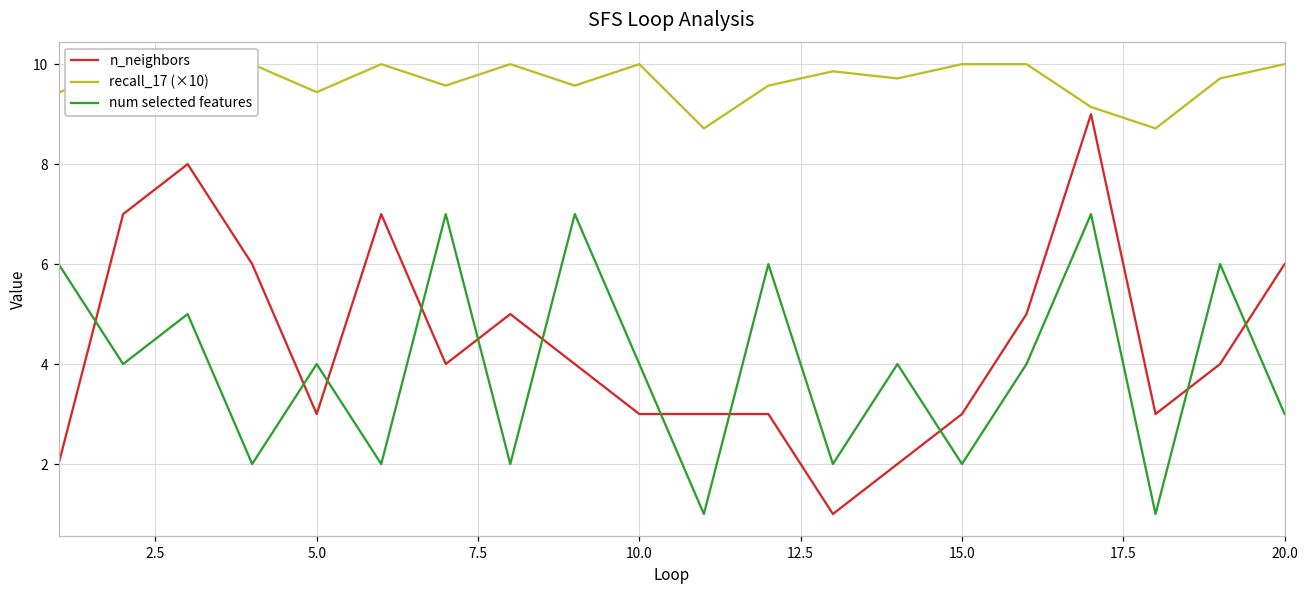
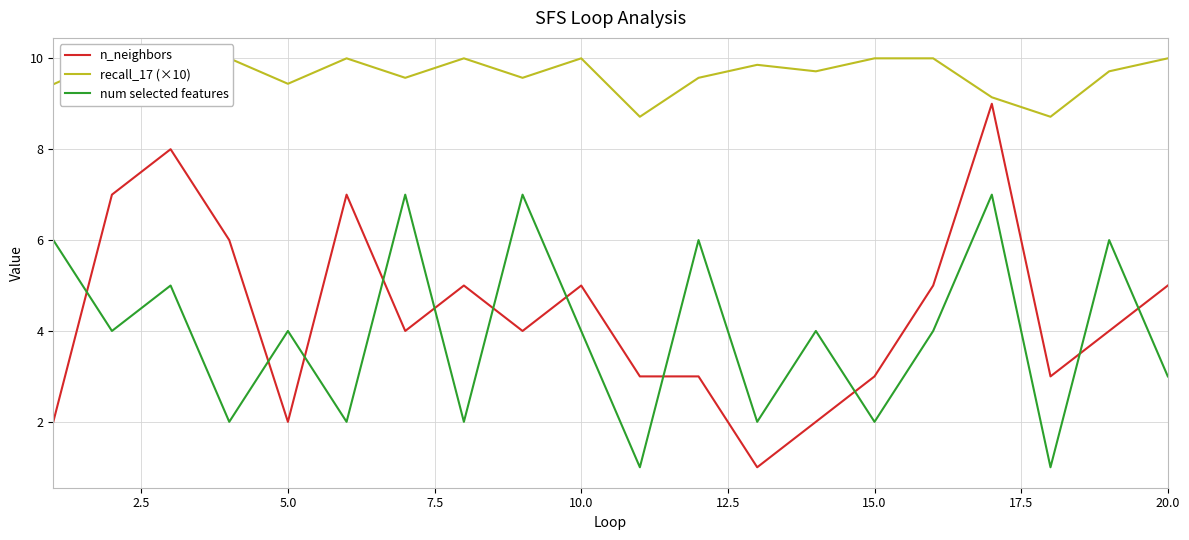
  {
    "n_neighbors": {
-     "5.0": 3,
-     "10.0": 3,
+     "5.0": 2,
+     "10.0": 5,
      "15.0": 3,
-     "20.0": 6
+     "20.0": 5
    },
    "recall_17 (×10)": {
      "5.0": 9.4,
      "10.0": 10,
      "15.0": 10,
      "20.0": 10
    },
    "num selected features": {
      "5.0": 4,
      "10.0": 4,
      "15.0": 2,
      "20.0": 3
    }
  }
